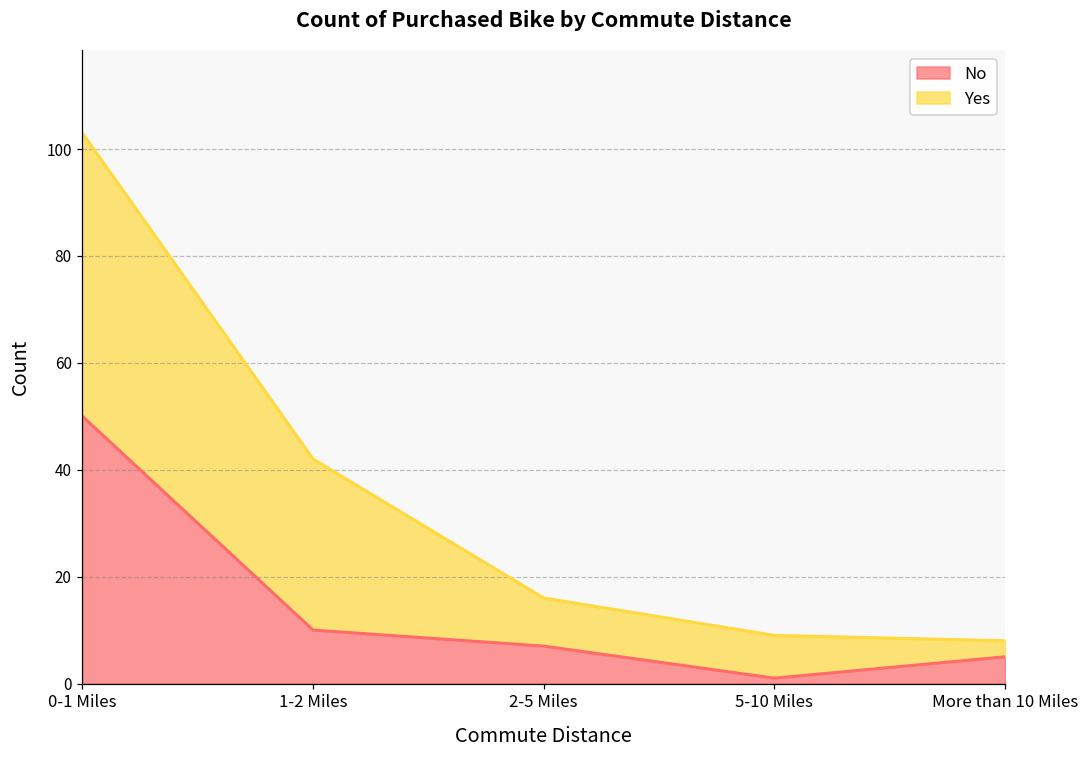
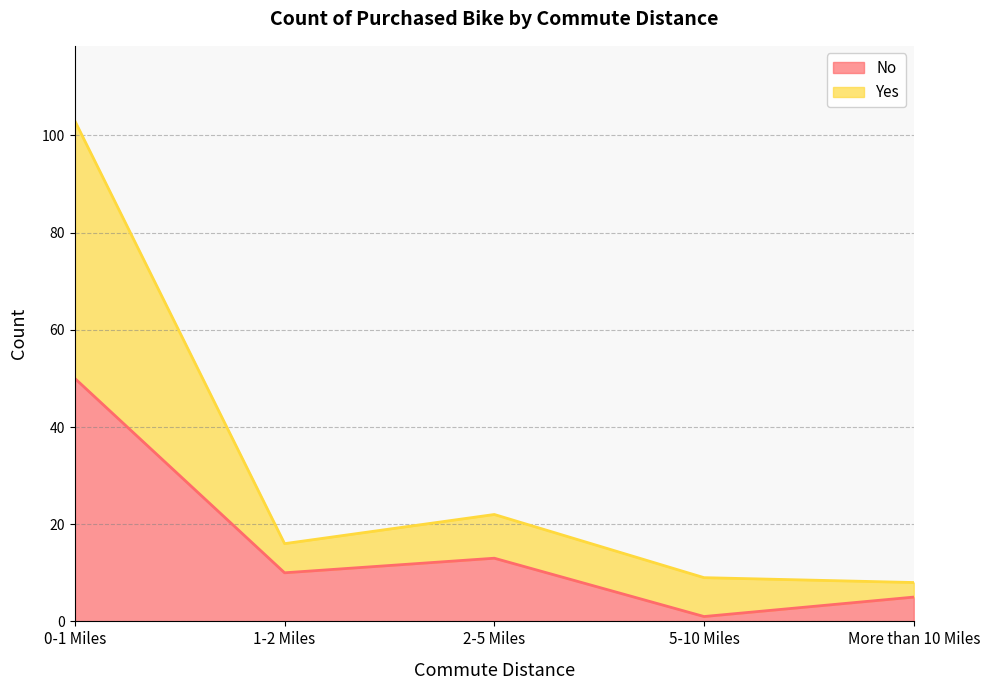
  {
    "No": {
      "0-1 Miles": 50,
      "1-2 Miles": 10,
-     "2-5 Miles": 7,
+     "2-5 Miles": 13,
      "5-10 Miles": 1,
      "More than 10 Miles": 5
    },
    "Yes": {
      "0-1 Miles": 53,
-     "1-2 Miles": 32,
+     "1-2 Miles": 6,
      "2-5 Miles": 9,
      "5-10 Miles": 8,
      "More than 10 Miles": 3
    }
  }
